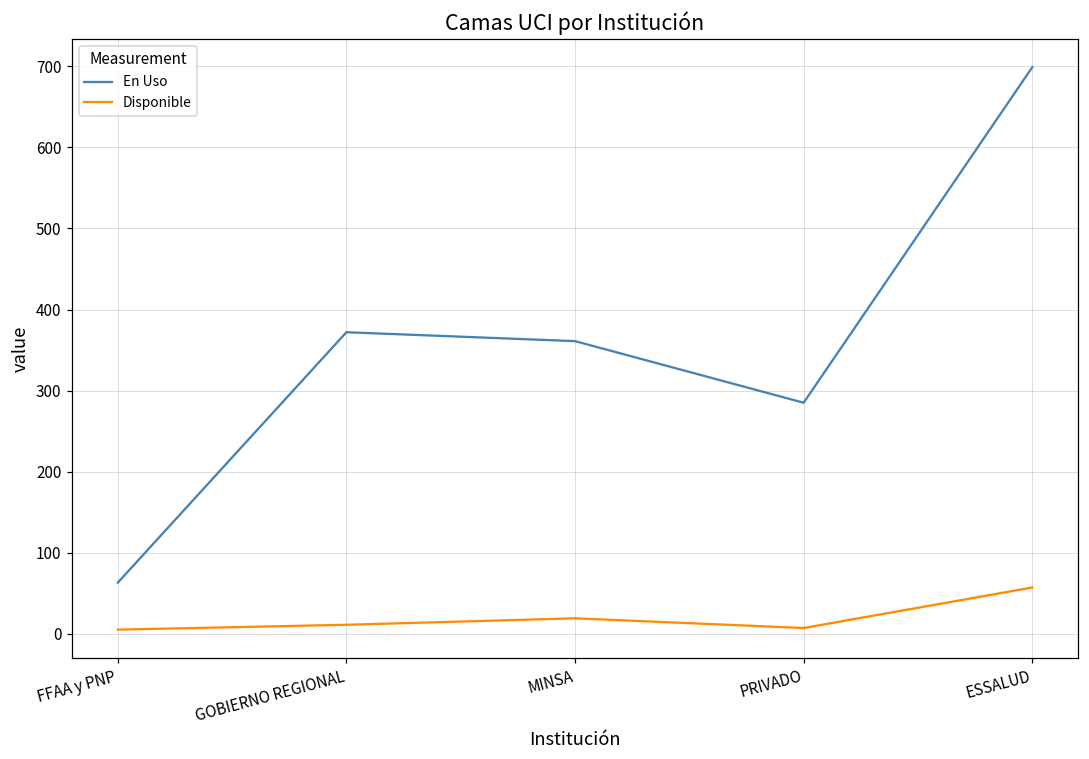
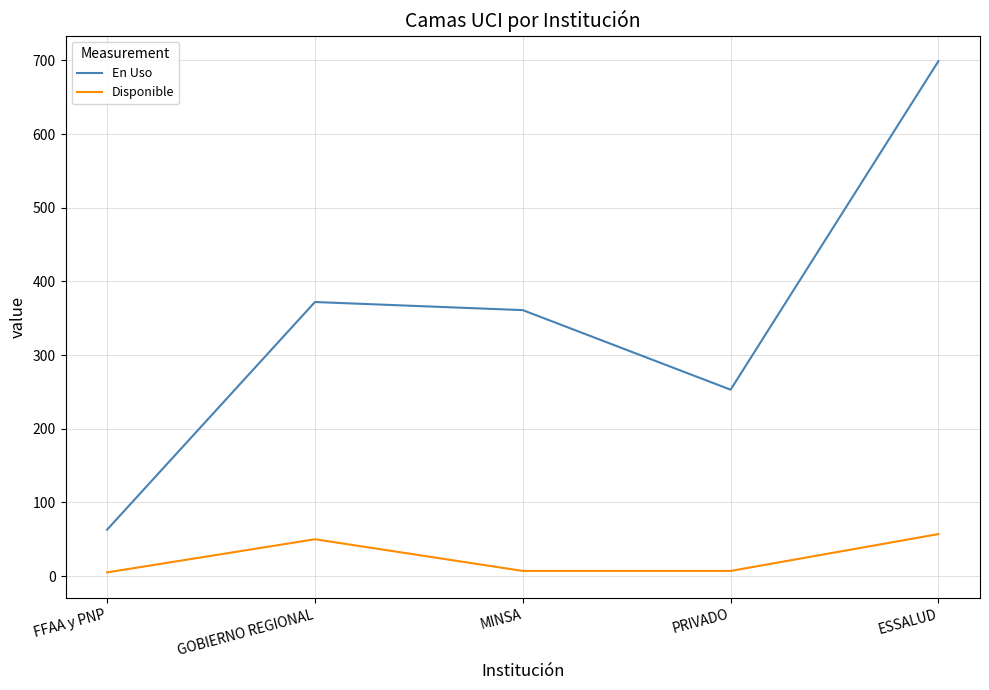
  {
    "En Uso": {
      "FFAA y PNP": 60,
      "GOBIERNO REGIONAL": 370,
      "MINSA": 360,
-     "PRIVADO": 290,
+     "PRIVADO": 250,
      "ESSALUD": 700
    },
    "Disponible": {
      "FFAA y PNP": 10,
-     "GOBIERNO REGIONAL": 10,
-     "MINSA": 20,
+     "GOBIERNO REGIONAL": 50,
+     "MINSA": 10,
      "PRIVADO": 10,
      "ESSALUD": 60
    }
  }
